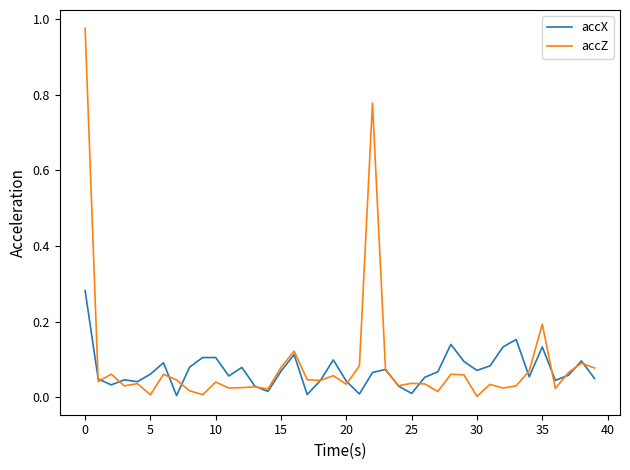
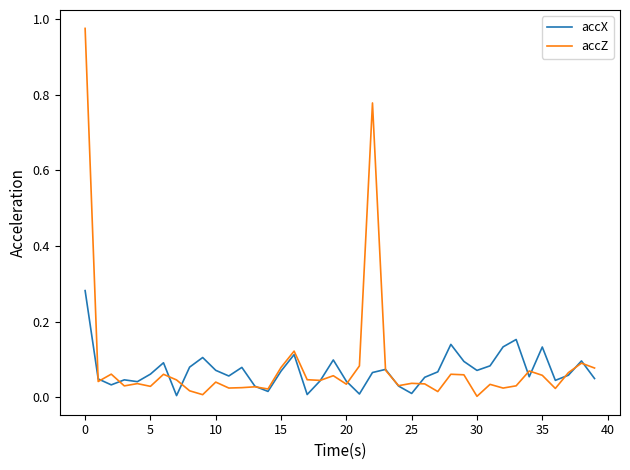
  {
    "accX": {
      "0": 0.28,
      "5": 0.06,
-     "10": 0.10,
+     "10": 0.07,
      "15": 0.07,
      "20": 0.04,
      "25": 0.01,
      "30": 0.07,
      "35": 0.13
    },
    "accZ": {
      "0": 0.98,
-     "5": 0.01,
+     "5": 0.03,
      "10": 0.04,
      "15": 0.08,
      "20": 0.03,
      "25": 0.04,
      "30": 0.00,
-     "35": 0.19
+     "35": 0.06
    }
  }
